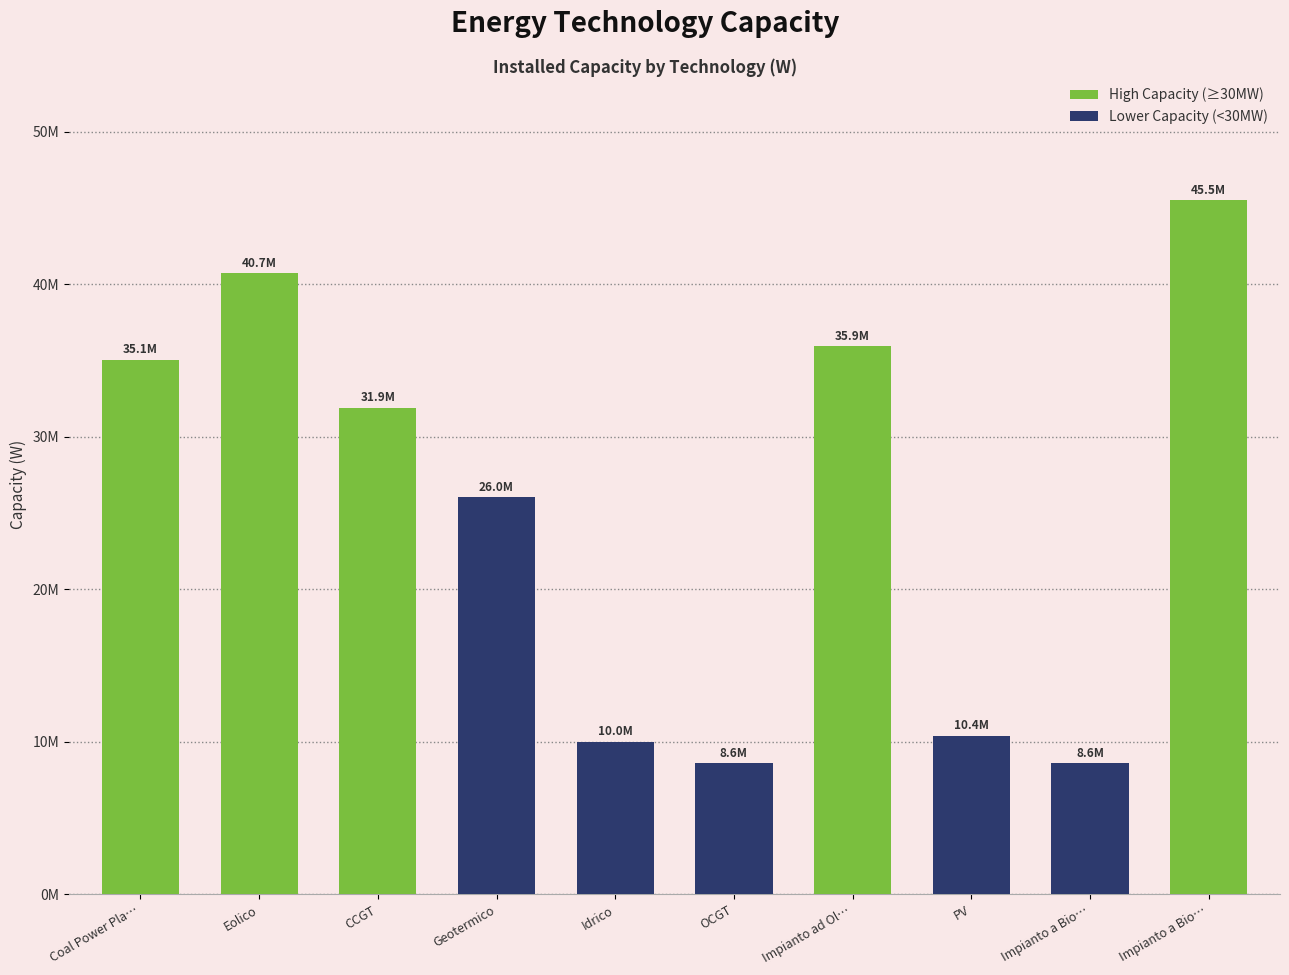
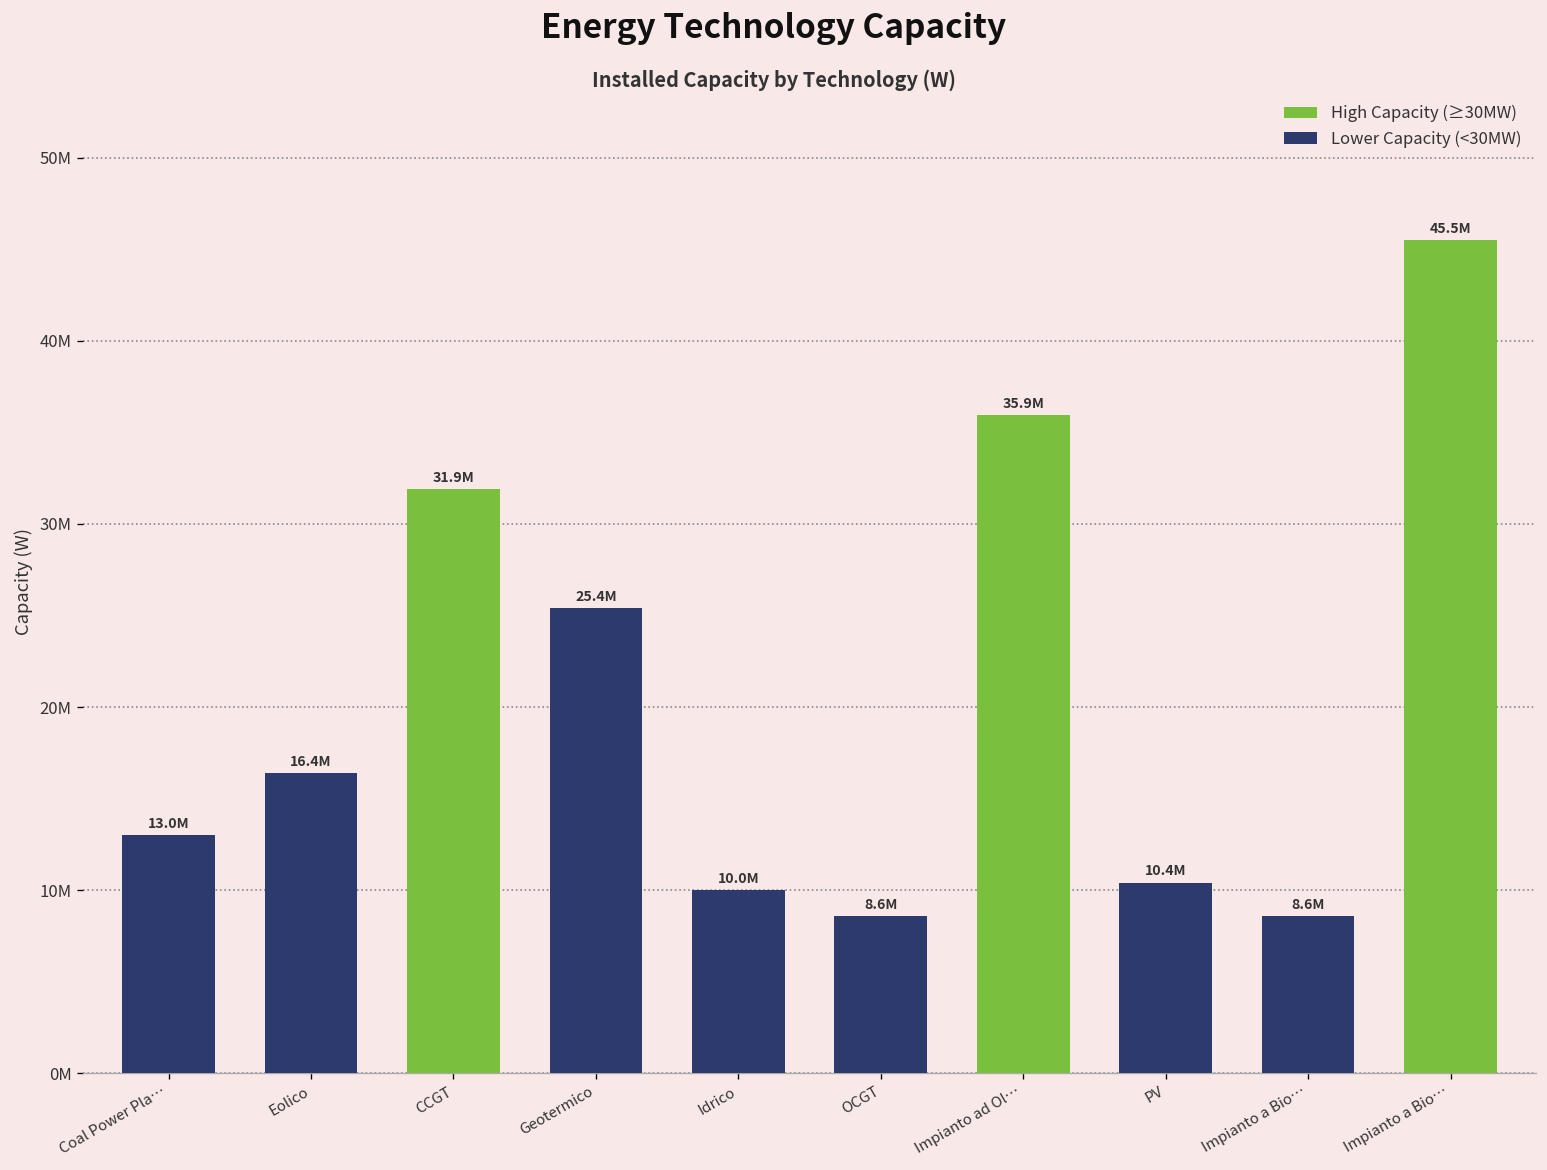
  {
-   "Coal Power Pla…": "35.1M",
-   "Eolico": "40.7M",
+   "Coal Power Pla…": "13.0M",
+   "Eolico": "16.4M",
    "CCGT": "31.9M",
-   "Geotermico": "26.0M",
+   "Geotermico": "25.4M",
    "Idrico": "10.0M",
    "OCGT": "8.6M",
    "Impianto ad Ol…": "35.9M",
    "PV": "10.4M"
  }
